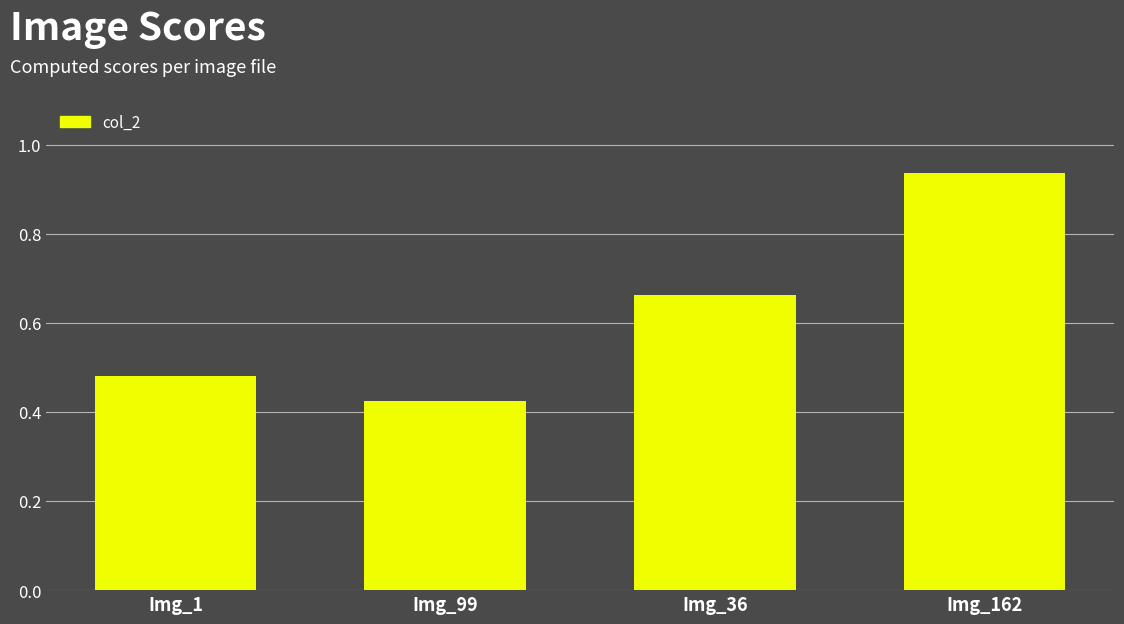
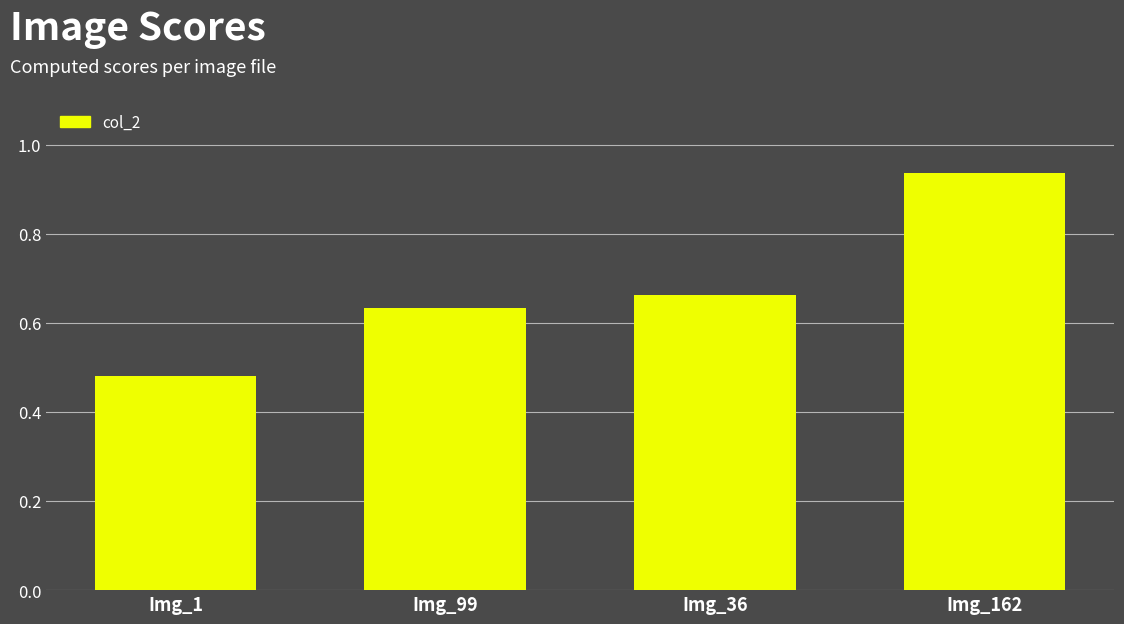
  {
    "Img_1": 0.48,
-   "Img_99": 0.43,
+   "Img_99": 0.63,
    "Img_36": 0.66,
    "Img_162": 0.94
  }
